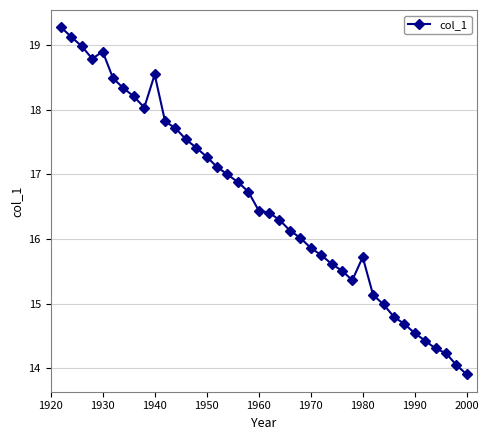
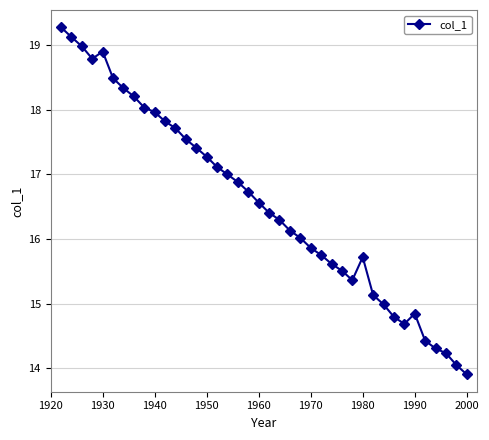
  {
    "1930": 18.9,
-   "1940": 18.5,
+   "1940": 18.0,
    "1950": 17.3,
-   "1960": 16.4,
+   "1960": 16.6,
    "1970": 15.9,
    "1980": 15.7,
-   "1990": 14.5,
+   "1990": 14.8,
    "2000": 13.9
  }
